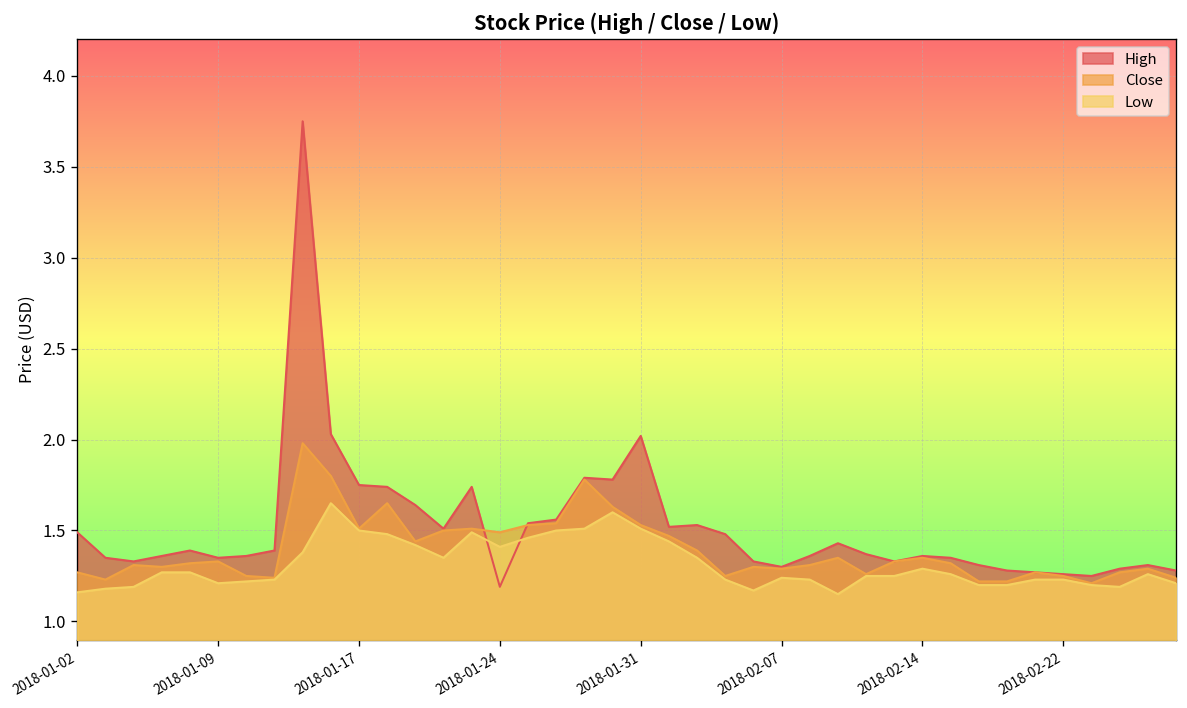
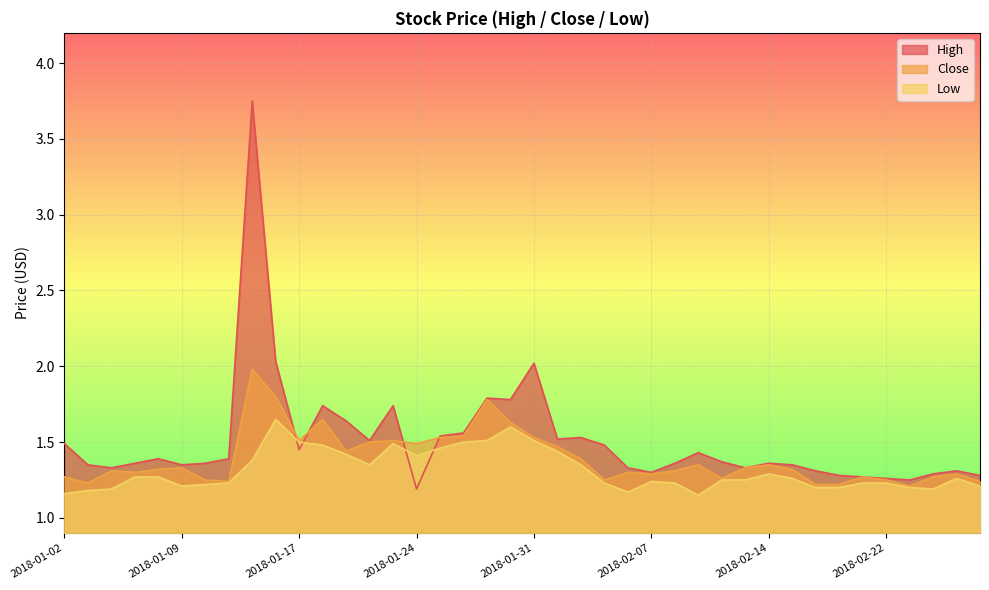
  {
    "High": {
      "2018-01-02": 1.49,
      "2018-01-09": 1.35,
-     "2018-01-17": 1.75,
+     "2018-01-17": 1.45,
      "2018-01-24": 1.19,
      "2018-01-31": 2.02
    }
  }
